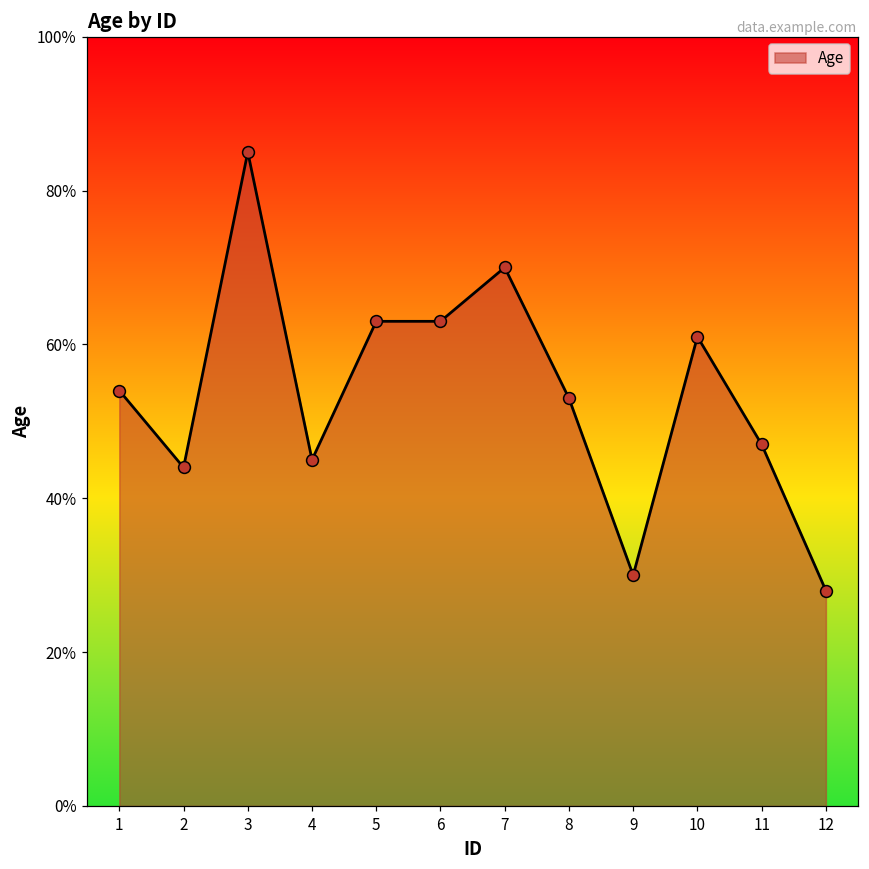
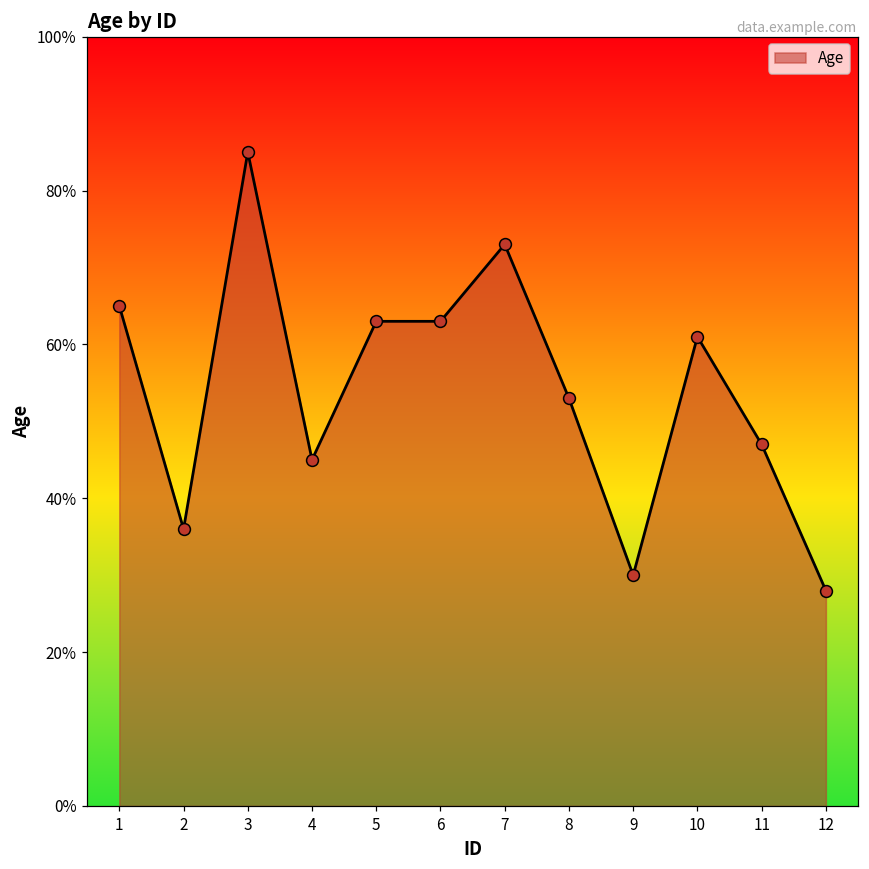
  {
-   "1": "54%",
-   "2": "44%",
+   "1": "65%",
+   "2": "36%",
    "3": "85%",
    "4": "45%",
    "5": "63%",
    "6": "63%",
-   "7": "70%",
+   "7": "73%",
    "8": "53%",
    "9": "30%",
    "10": "61%",
    "11": "47%",
    "12": "28%"
  }
